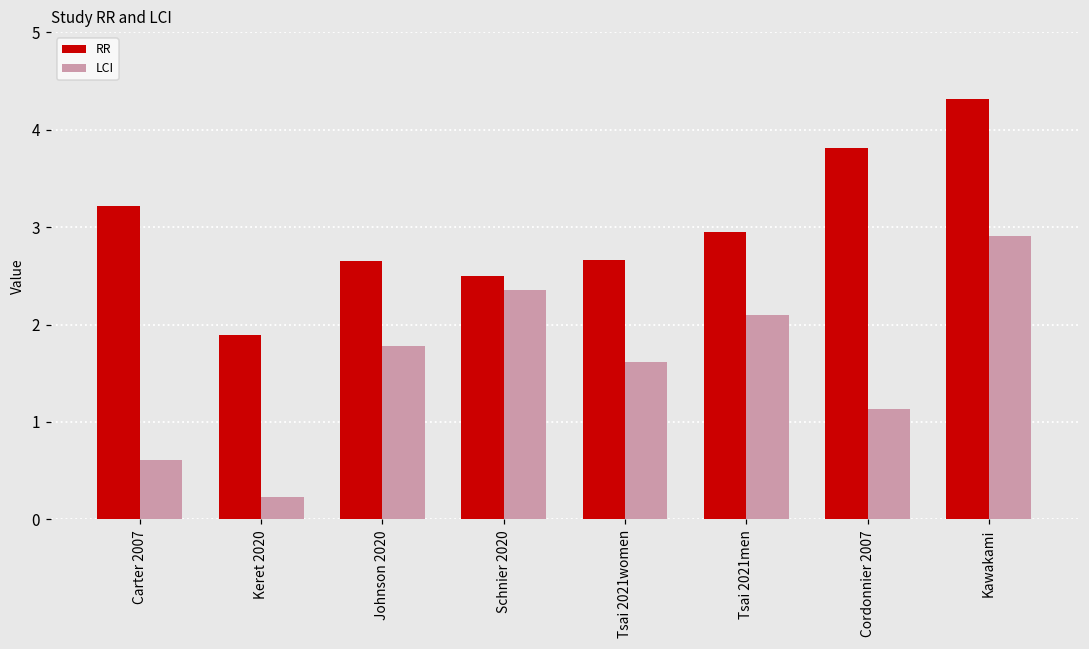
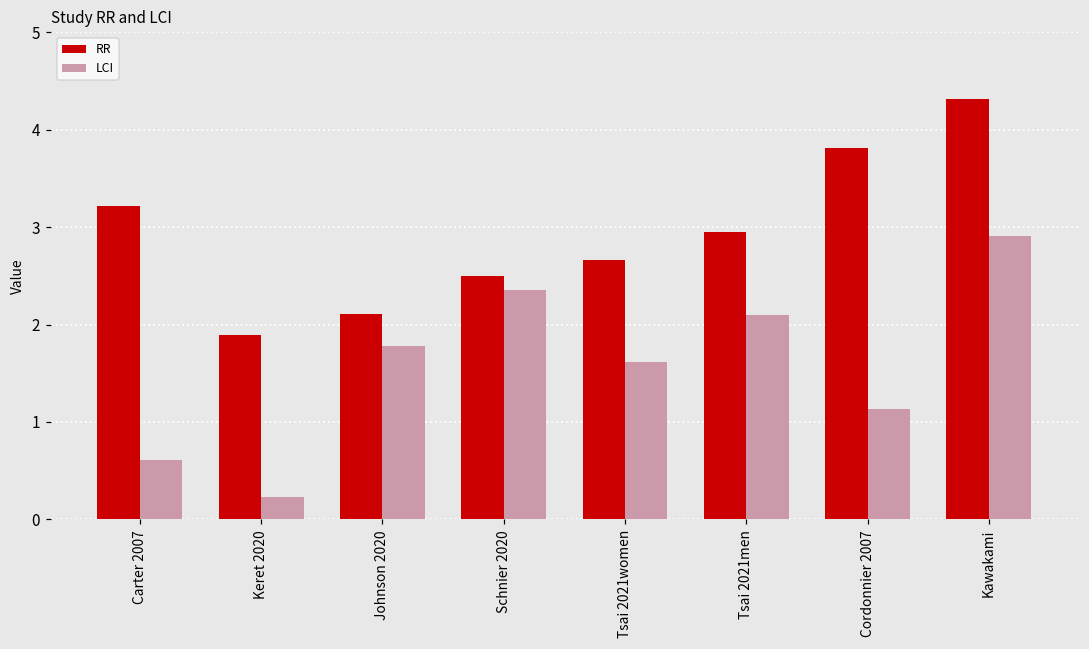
  {
    "RR": {
      "Carter 2007": 3.2,
      "Keret 2020": 1.9,
-     "Johnson 2020": 2.7,
+     "Johnson 2020": 2.1,
      "Schnier 2020": 2.5,
      "Tsai 2021women": 2.7,
      "Tsai 2021men": 3.0,
      "Cordonnier 2007": 3.8,
      "Kawakami": 4.3
    },
    "LCI": {
      "Carter 2007": 0.6,
      "Keret 2020": 0.2,
      "Johnson 2020": 1.8,
      "Schnier 2020": 2.4,
      "Tsai 2021women": 1.6,
      "Tsai 2021men": 2.1,
      "Cordonnier 2007": 1.1,
      "Kawakami": 2.9
    }
  }
